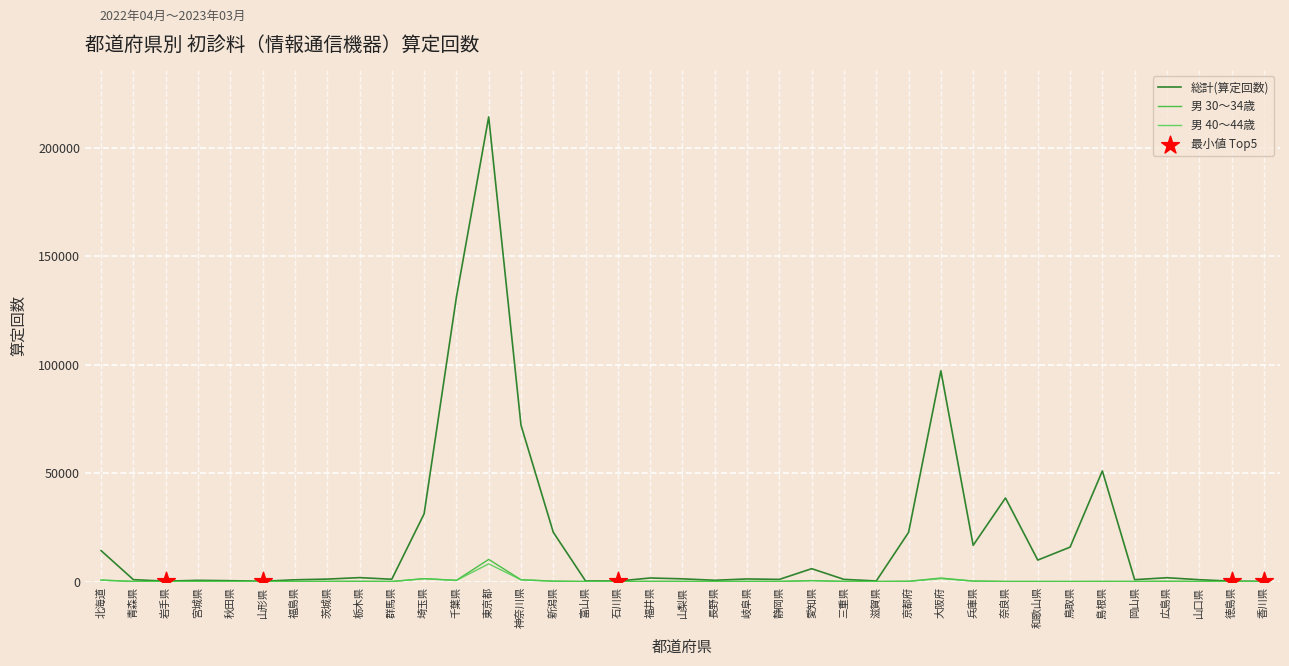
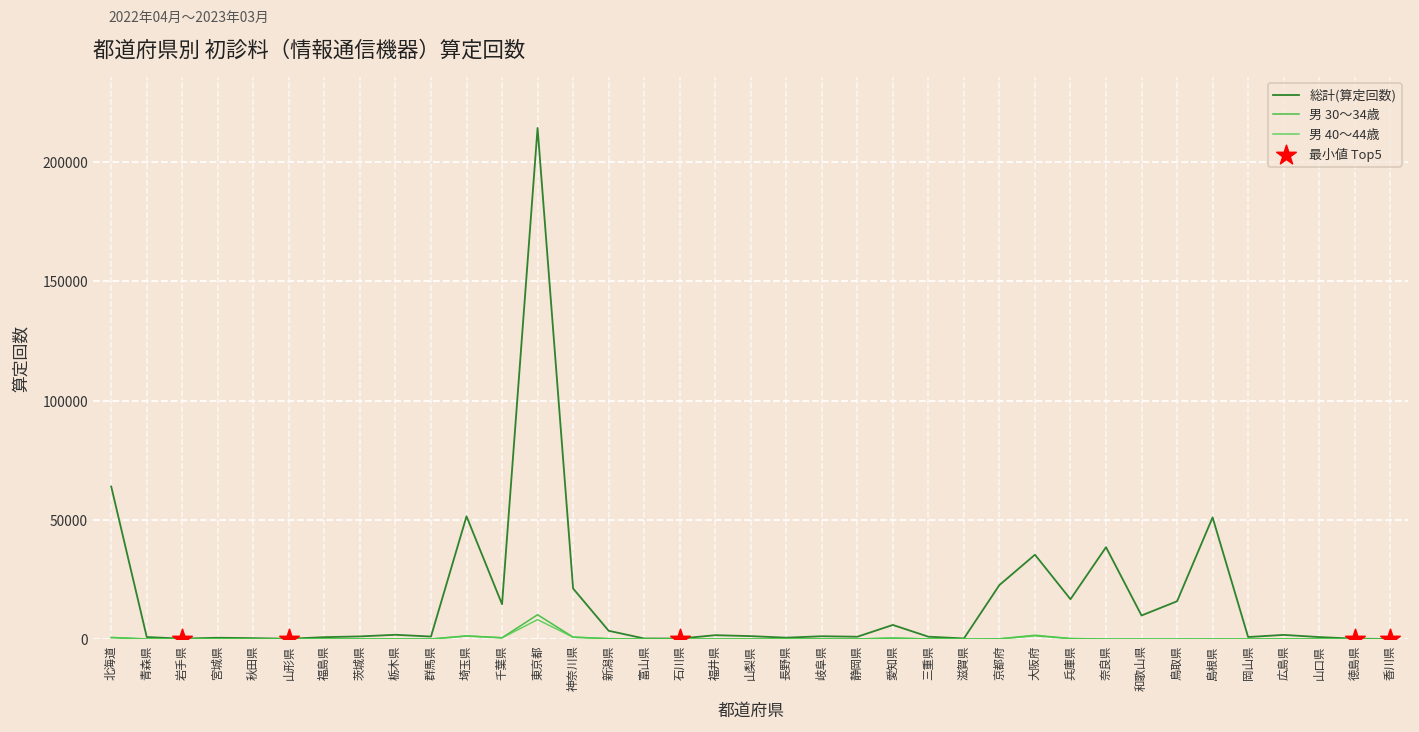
  {
    "総計(算定回数)": {
-     "北海道": 14000,
+     "北海道": 64000,
      "栃木県": 2000,
-     "埼玉県": 31000,
-     "千葉県": 131000,
+     "埼玉県": 51000,
+     "千葉県": 15000,
      "東京都": 214000,
-     "神奈川県": 72000,
-     "新潟県": 23000,
+     "神奈川県": 21000,
+     "新潟県": 3000,
      "福井県": 2000,
      "山梨県": 1000,
      "愛知県": 6000,
      "京都府": 23000,
-     "大阪府": 97000,
+     "大阪府": 35000,
      "兵庫県": 17000,
      "奈良県": 39000,
      "和歌山県": 10000,
      "鳥取県": 16000,
      "島根県": 51000,
      "広島県": 2000
    }
  }
